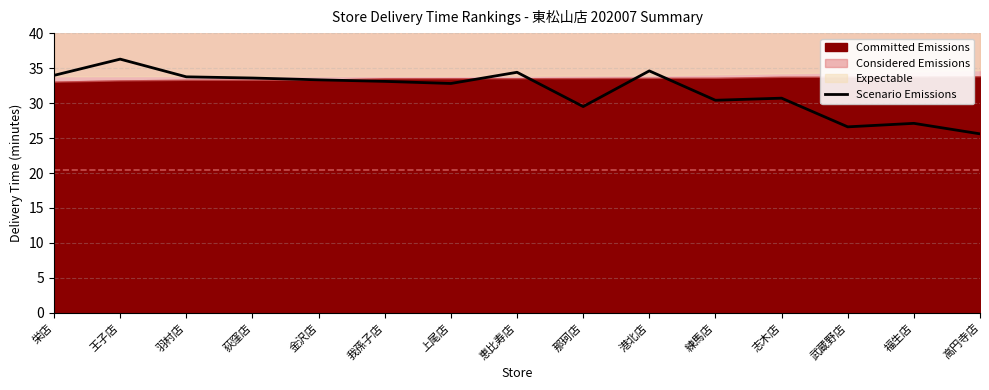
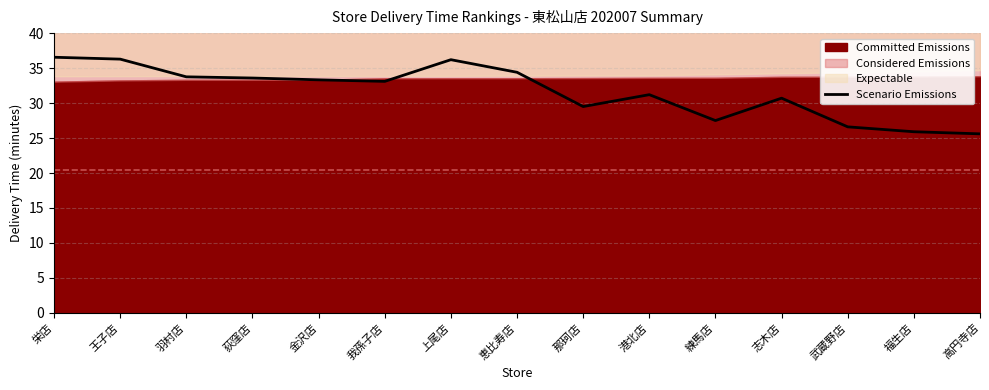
  {
    "Scenario Emissions": {
-     "栄店": 34,
+     "栄店": 37,
      "王子店": 36,
      "羽村店": 34,
      "我孫子店": 33,
-     "上尾店": 33,
+     "上尾店": 36,
      "恵比寿店": 34,
      "那珂店": 30,
-     "港北店": 35,
-     "練馬店": 30,
+     "港北店": 31,
+     "練馬店": 28,
      "志木店": 31,
      "武蔵野店": 27,
-     "福生店": 27,
+     "福生店": 26,
      "高円寺店": 26
    },
    "Committed Emissions": {
      "栄店": 33,
      "王子店": 33,
      "羽村店": 33,
      "我孫子店": 34,
      "上尾店": 34,
      "恵比寿店": 34,
      "那珂店": 34,
      "港北店": 34,
      "練馬店": 34,
      "志木店": 34,
      "高円寺店": 34
    }
  }
